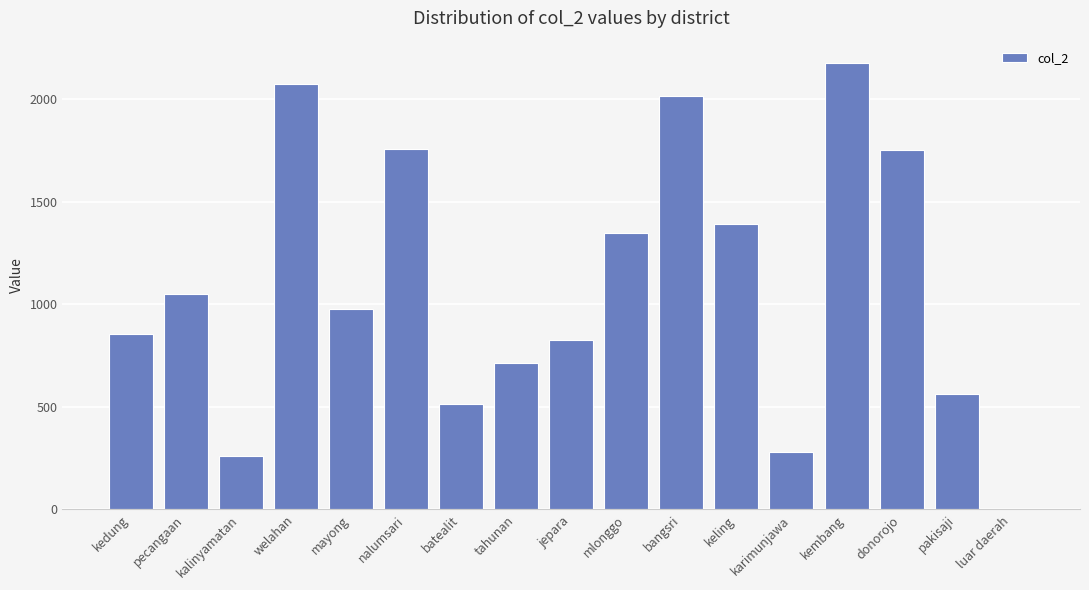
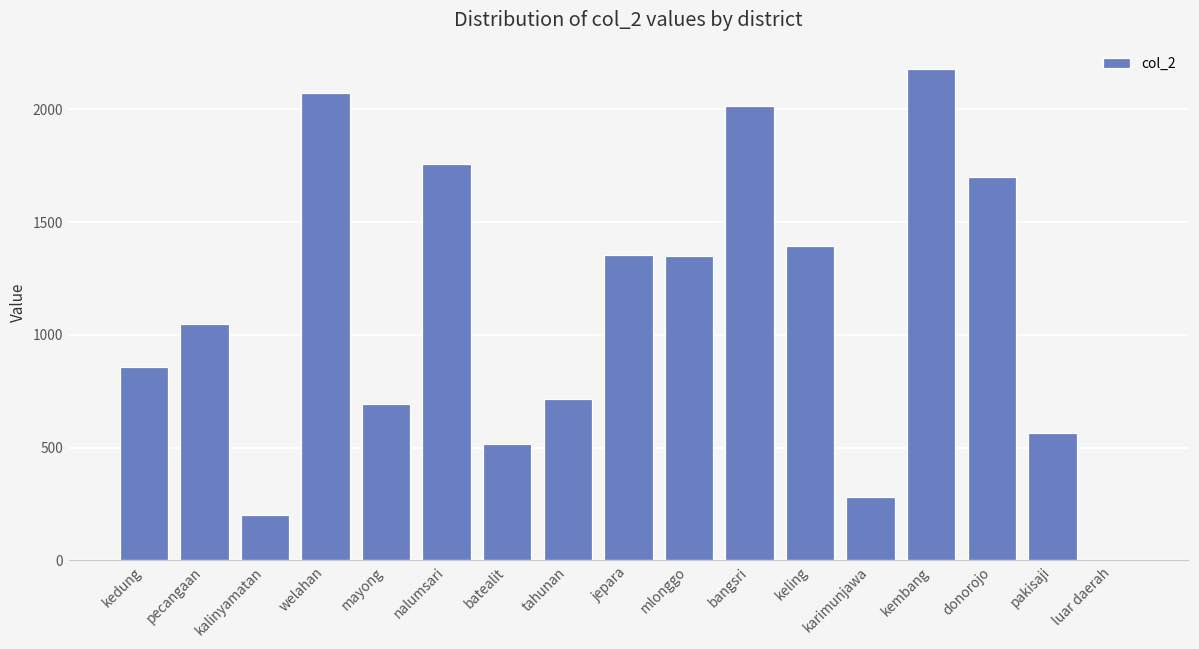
  {
    "kedung": 860,
    "pecangaan": 1050,
-   "kalinyamatan": 260,
+   "kalinyamatan": 200,
    "welahan": 2070,
-   "mayong": 980,
+   "mayong": 700,
    "nalumsari": 1760,
    "batealit": 520,
    "tahunan": 710,
-   "jepara": 830,
+   "jepara": 1360,
    "mlonggo": 1350,
    "bangsri": 2020,
    "keling": 1390,
    "karimunjawa": 280,
    "kembang": 2180,
-   "donorojo": 1750,
+   "donorojo": 1700,
    "pakisaji": 560,
    "luar daerah": 0
  }
